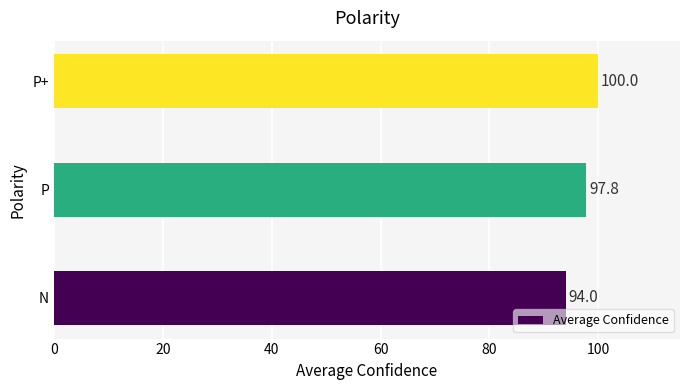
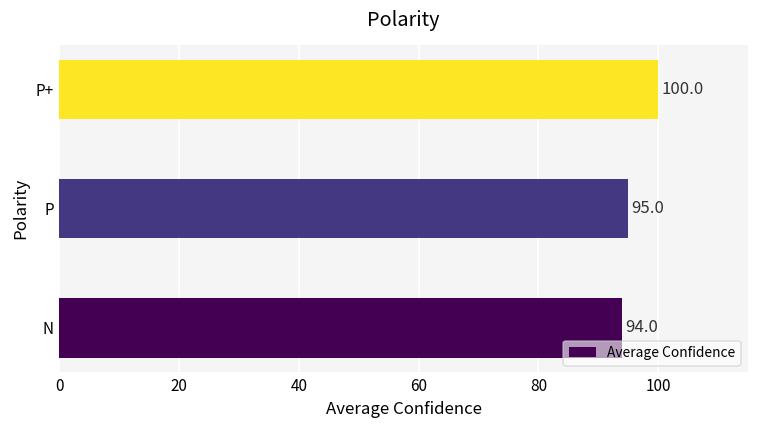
  {
    "P+": 100.0,
-   "P": 97.8,
+   "P": 95.0,
    "N": 94.0
  }
